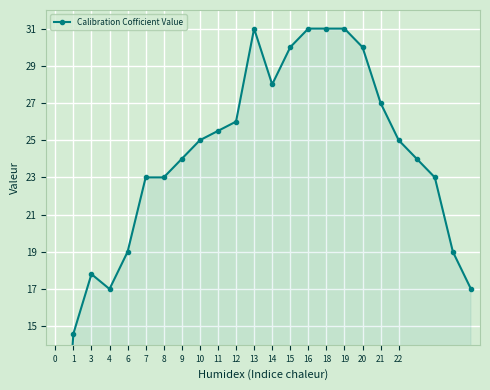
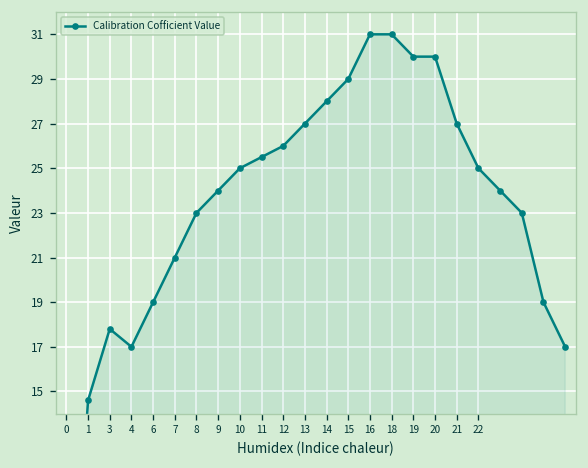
  {
    "1": 14.6,
    "3": 17.8,
    "4": 17,
    "6": 19,
-   "7": 23,
+   "7": 21,
    "8": 23,
    "9": 24,
    "10": 25,
    "11": 25.5,
    "12": 26,
-   "13": 31,
+   "13": 27,
    "14": 28,
-   "15": 30,
+   "15": 29,
    "16": 31,
    "18": 31,
-   "19": 31,
+   "19": 30,
    "20": 30,
    "21": 27,
    "22": 25
  }
